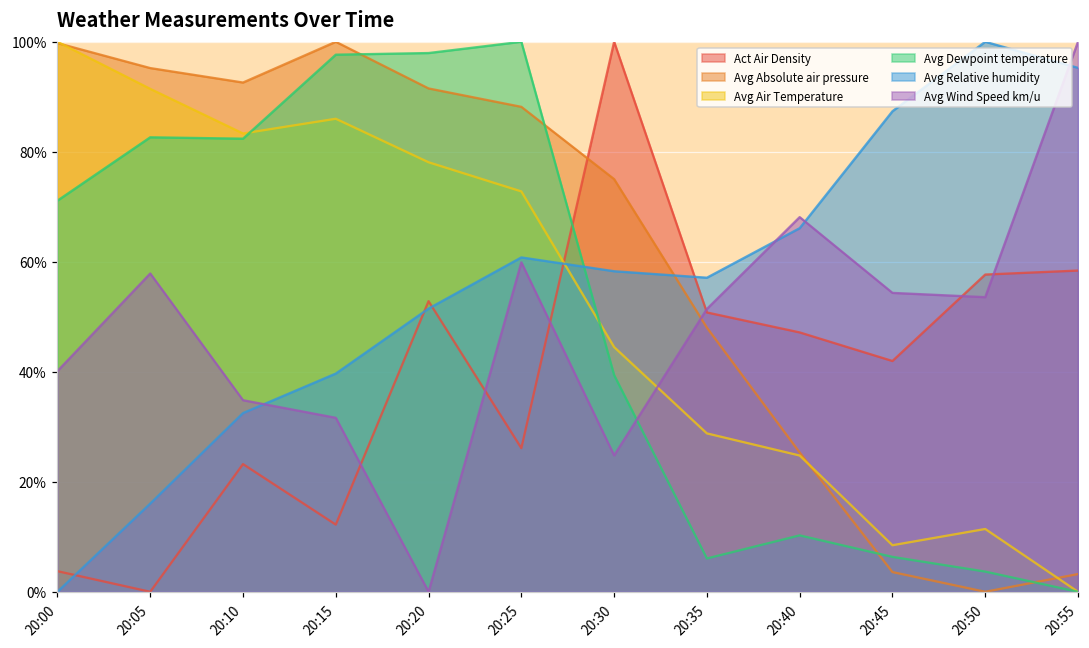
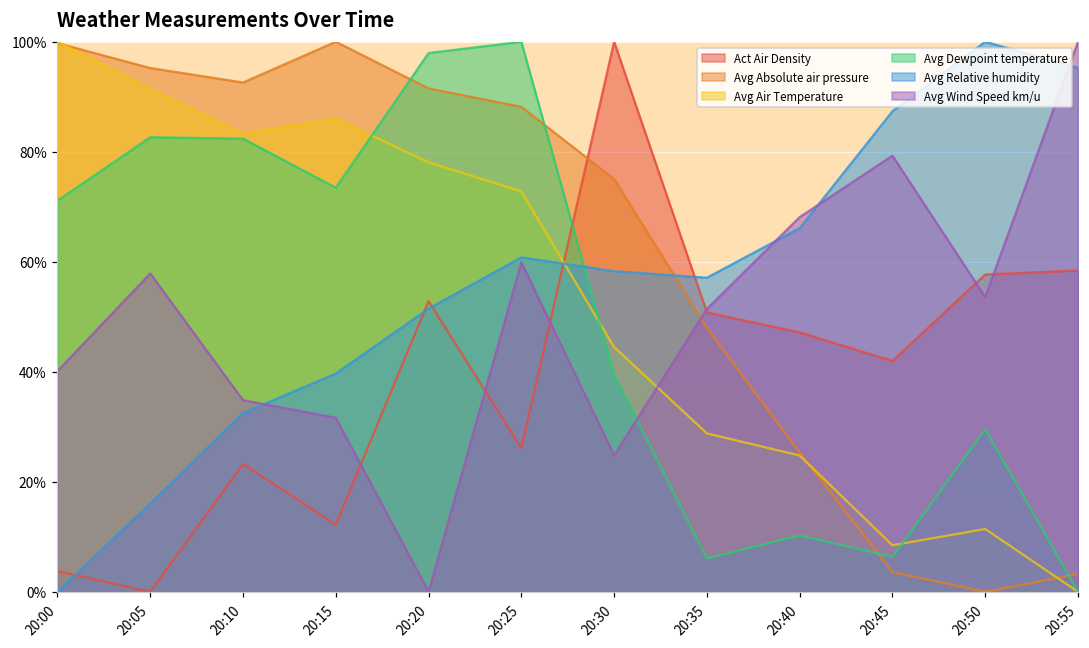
  {
    "Avg Dewpoint temperature": {
      "20:00": "71%",
      "20:05": "83%",
      "20:10": "82%",
-     "20:15": "98%",
+     "20:15": "73%",
      "20:20": "98%",
      "20:25": "100%",
      "20:30": "39%",
      "20:35": "6%",
      "20:40": "10%",
      "20:45": "6%",
-     "20:50": "4%"
+     "20:50": "30%"
    },
    "Avg Relative humidity": {
      "20:00": "0%",
      "20:05": "16%",
      "20:10": "32%",
      "20:15": "40%",
      "20:20": "51%",
      "20:25": "61%",
      "20:30": "58%",
      "20:35": "57%",
      "20:40": "66%",
      "20:45": "87%",
      "20:50": "100%",
      "20:55": "95%"
    },
    "Avg Wind Speed km/u": {
      "20:00": "40%",
      "20:05": "58%",
      "20:10": "35%",
      "20:15": "32%",
      "20:20": "0%",
      "20:25": "60%",
      "20:30": "25%",
      "20:35": "51%",
      "20:40": "68%",
-     "20:45": "54%",
+     "20:45": "79%",
      "20:50": "54%",
      "20:55": "100%"
    }
  }
